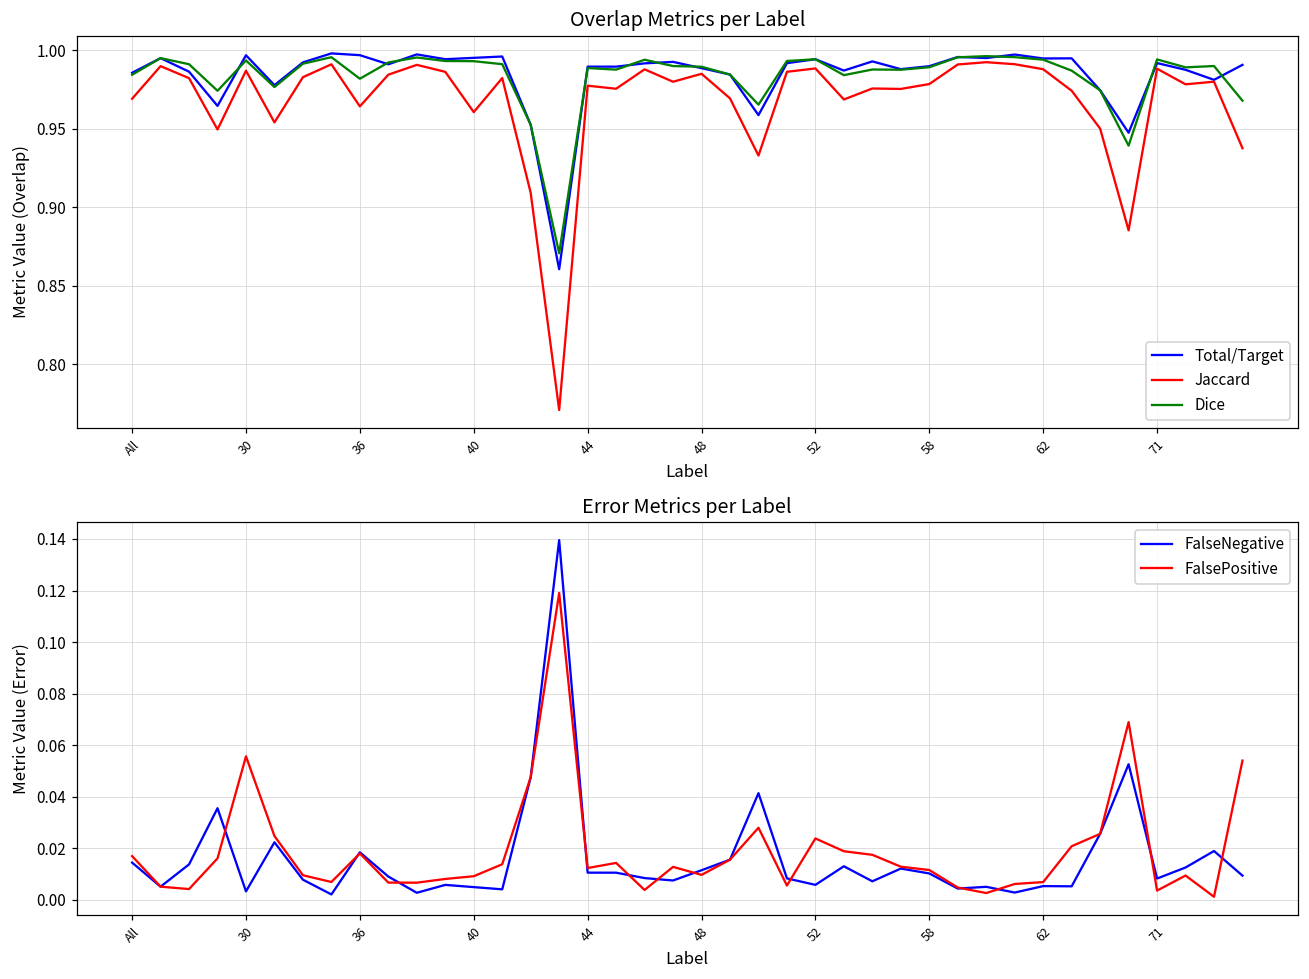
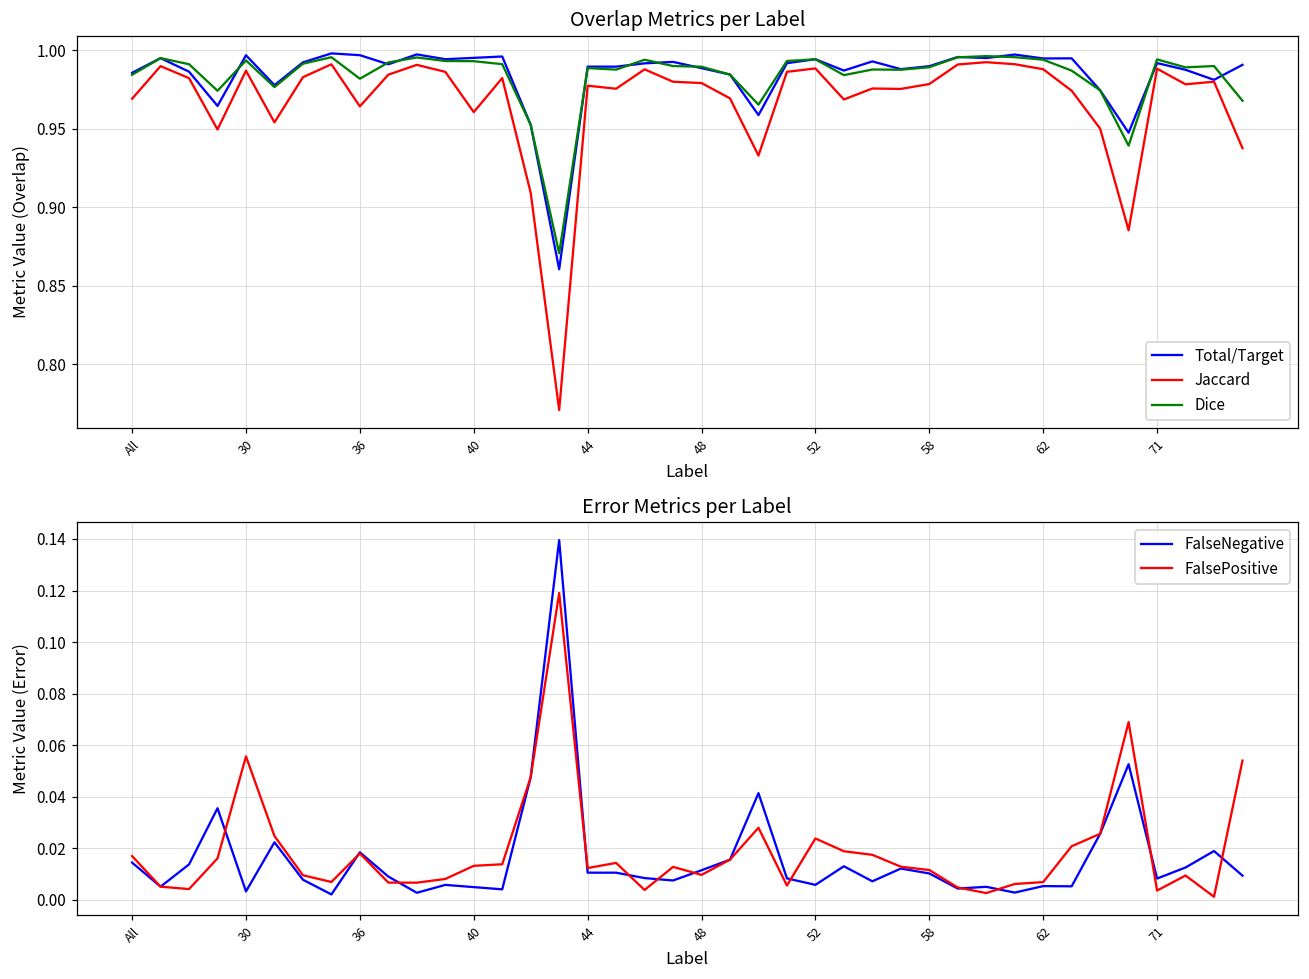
  {
    "Overlap Metrics per Label": {
      "Total/Target": {
        "30": 0.997,
        "36": 0.997,
        "40": 0.995,
        "71": 0.992
      },
      "Jaccard": {
        "All": 0.969,
        "30": 0.987,
        "36": 0.964,
        "40": 0.960,
        "44": 0.977,
-       "48": 0.985,
+       "48": 0.979,
        "52": 0.988,
        "58": 0.978,
        "62": 0.988,
        "71": 0.988
      },
      "Dice": {
        "30": 0.993,
        "36": 0.982,
        "40": 0.993,
        "71": 0.994
      }
    },
    "Error Metrics per Label": {
      "FalseNegative": {
        "All": 0.014,
        "30": 0.003,
        "40": 0.005,
        "44": 0.011,
        "48": 0.012,
        "52": 0.006,
        "58": 0.010,
        "62": 0.005,
        "71": 0.008
      },
      "FalsePositive": {
        "All": 0.017,
        "30": 0.056,
-       "40": 0.009,
+       "40": 0.013,
        "44": 0.012,
        "48": 0.010,
        "52": 0.024,
        "58": 0.012,
        "62": 0.007,
        "71": 0.004
      }
    }
  }
